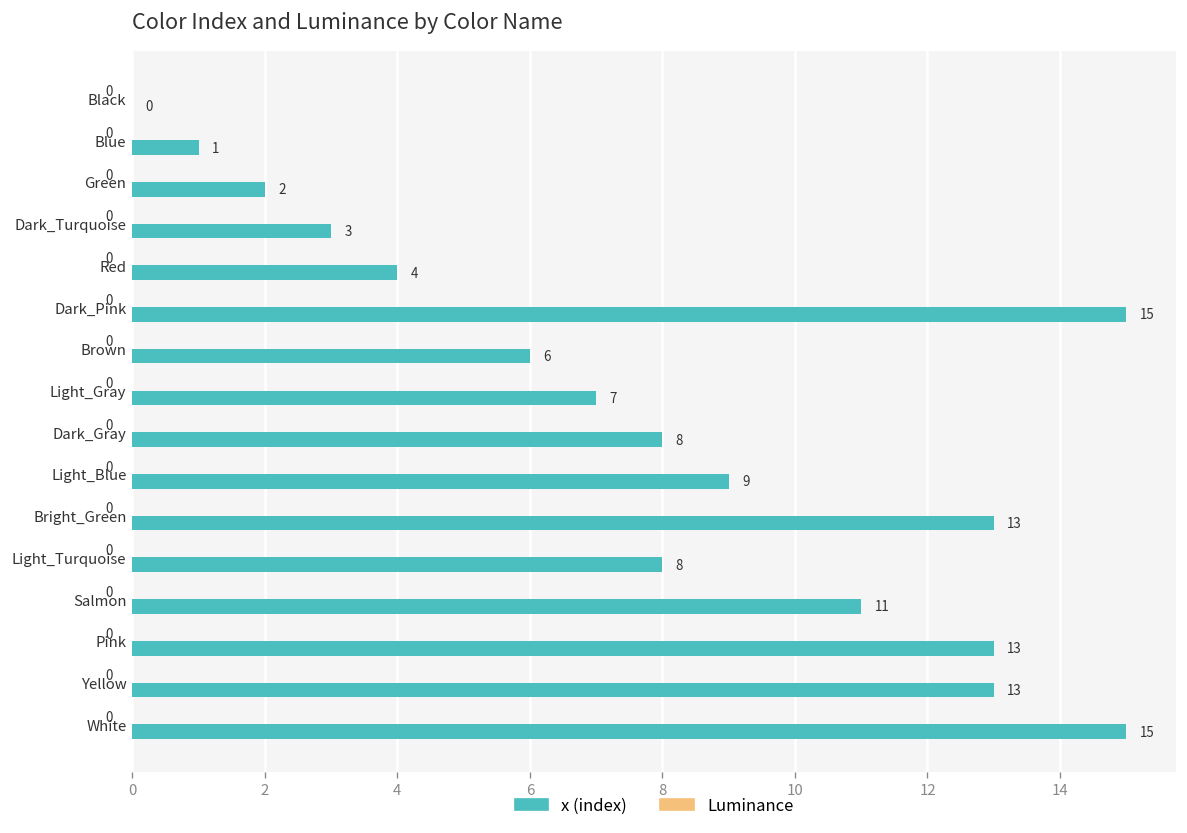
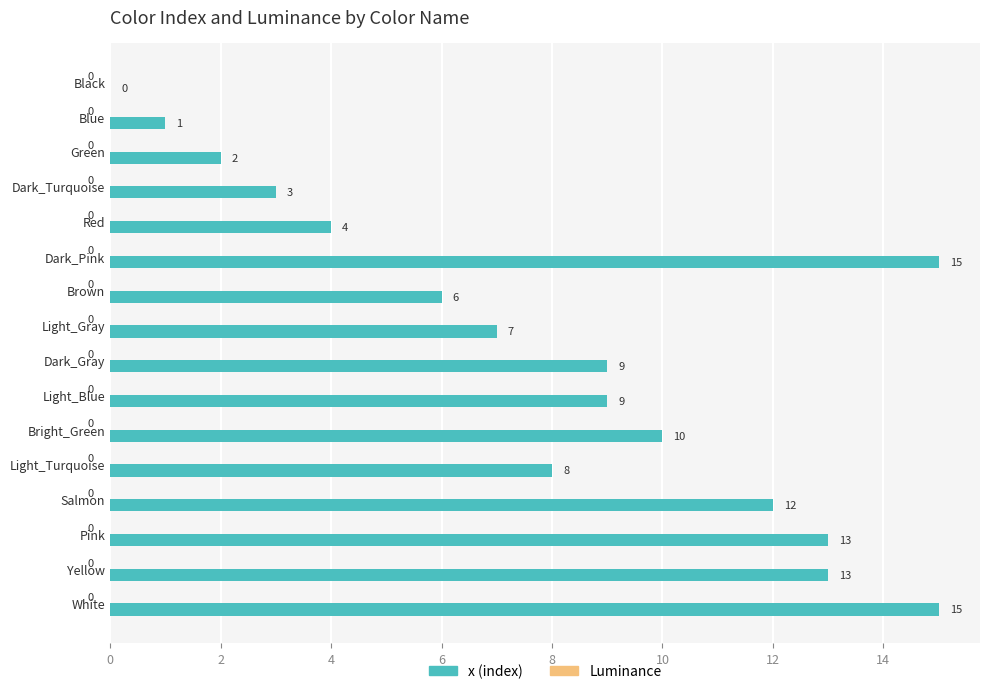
  {
    "x (index)": {
      "Black": 0,
      "Blue": 1,
      "Green": 2,
      "Dark_Turquoise": 3,
      "Red": 4,
      "Dark_Pink": 15,
      "Brown": 6,
      "Light_Gray": 7,
-     "Dark_Gray": 8,
+     "Dark_Gray": 9,
      "Light_Blue": 9,
-     "Bright_Green": 13,
+     "Bright_Green": 10,
      "Light_Turquoise": 8,
-     "Salmon": 11,
+     "Salmon": 12,
      "Pink": 13,
      "Yellow": 13,
      "White": 15
    },
    "Luminance": {
      "Black": 0,
      "Blue": 0,
      "Green": 0,
      "Dark_Turquoise": 0,
      "Red": 0,
      "Dark_Pink": 0,
      "Brown": 0,
      "Light_Gray": 0,
      "Dark_Gray": 0,
      "Light_Blue": 0,
      "Bright_Green": 0,
      "Light_Turquoise": 0,
      "Salmon": 0,
      "Pink": 0,
      "Yellow": 0,
      "White": 0
    }
  }
